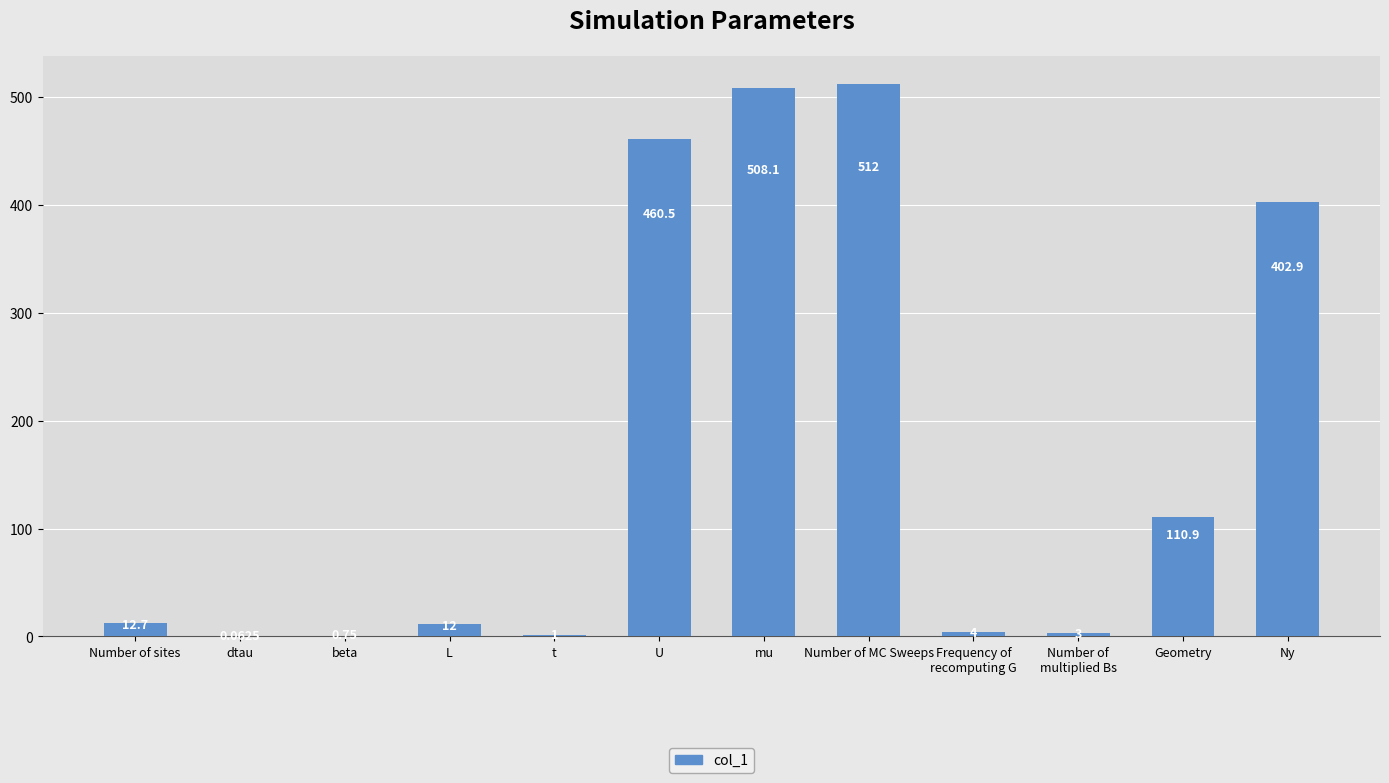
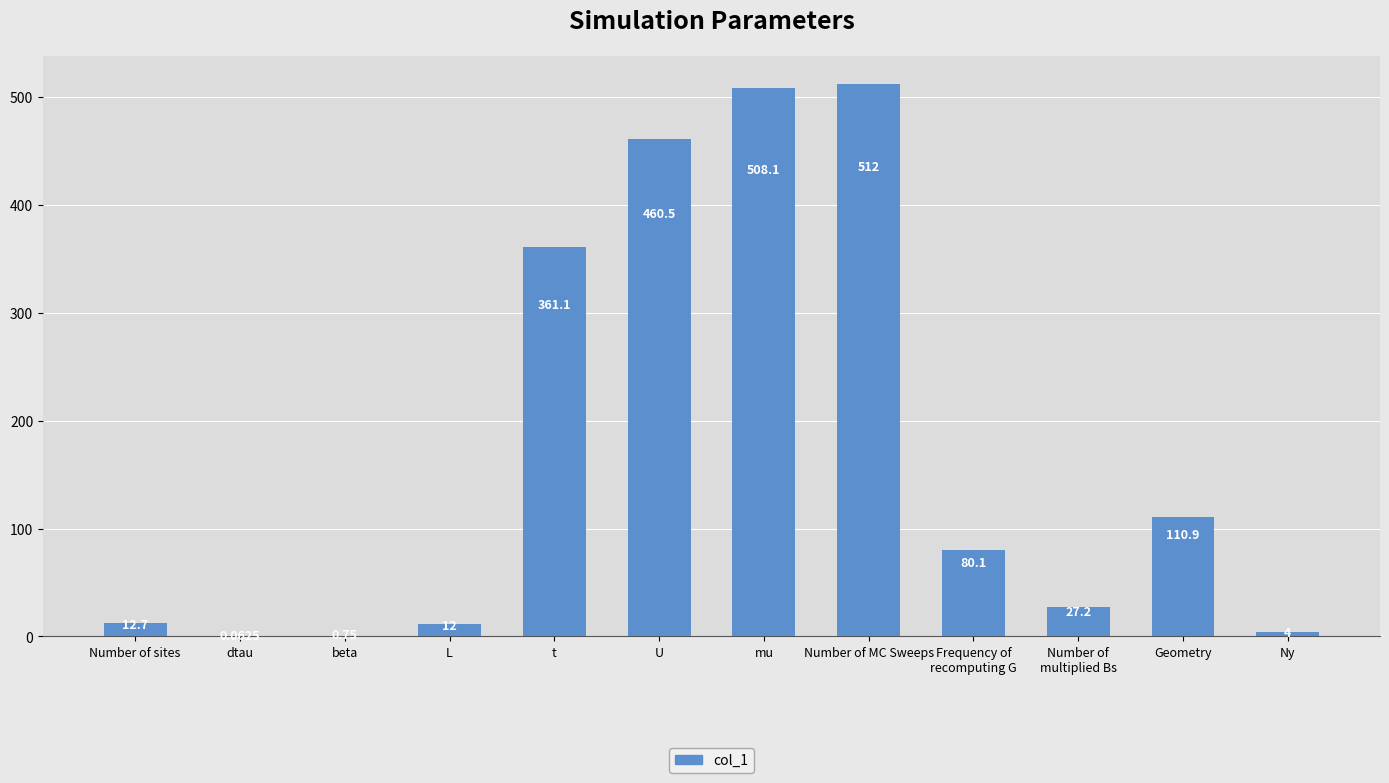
  {
-   "t": 1,
-   "Frequency of recomputing G": 4,
-   "Number of multiplied Bs": 3,
-   "Ny": 403
+   "t": 361,
+   "Frequency of recomputing G": 80,
+   "Number of multiplied Bs": 27,
+   "Ny": 4
  }
